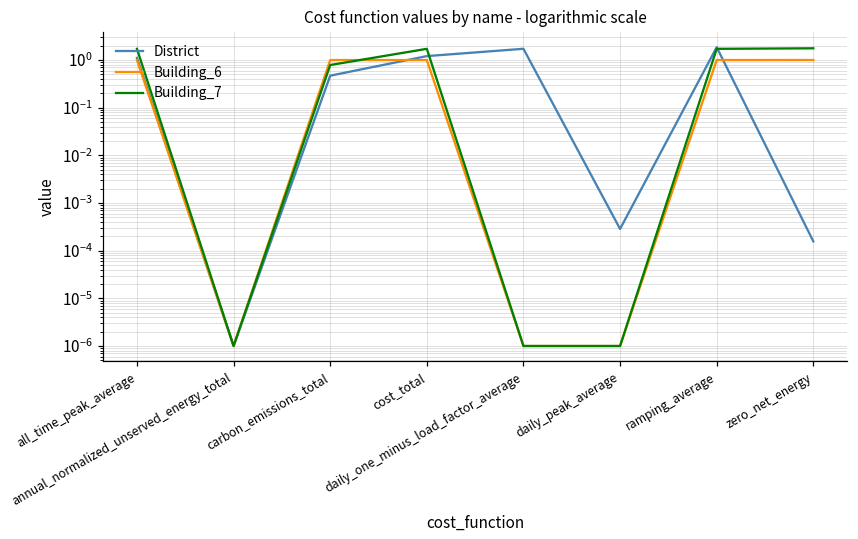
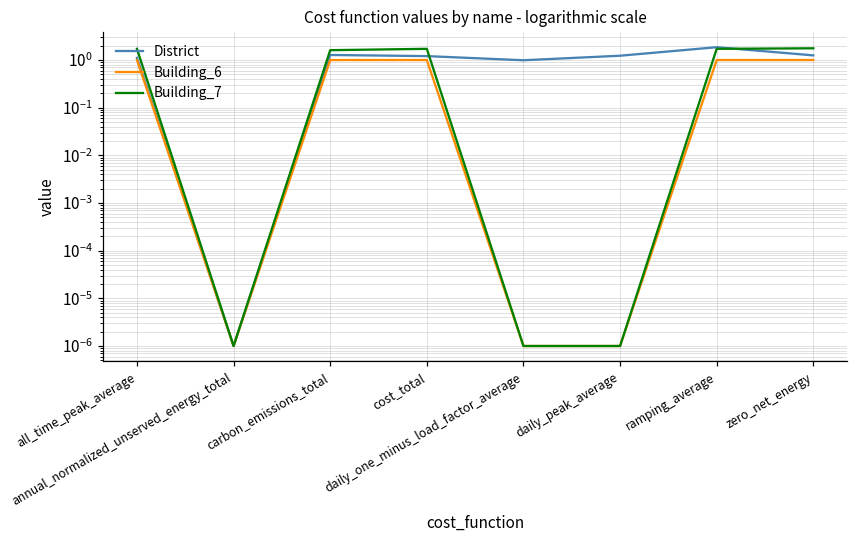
  {
    "District": {
-     "carbon_emissions_total": 0.5,
+     "carbon_emissions_total": 1.3,
      "cost_total": 1.2,
-     "daily_one_minus_load_factor_average": 1.7,
-     "daily_peak_average": 0.0003,
-     "zero_net_energy": 0.00016
+     "daily_one_minus_load_factor_average": 1.0,
+     "daily_peak_average": 1.2,
+     "zero_net_energy": 1.3
    },
    "Building_6": {
      "carbon_emissions_total": 1.0,
      "cost_total": 1.0,
      "ramping_average": 1.0,
      "zero_net_energy": 1.0
    },
    "Building_7": {
      "all_time_peak_average": 1.7,
-     "carbon_emissions_total": 0.8,
+     "carbon_emissions_total": 1.6,
      "cost_total": 1.7,
      "zero_net_energy": 1.8
    }
  }
